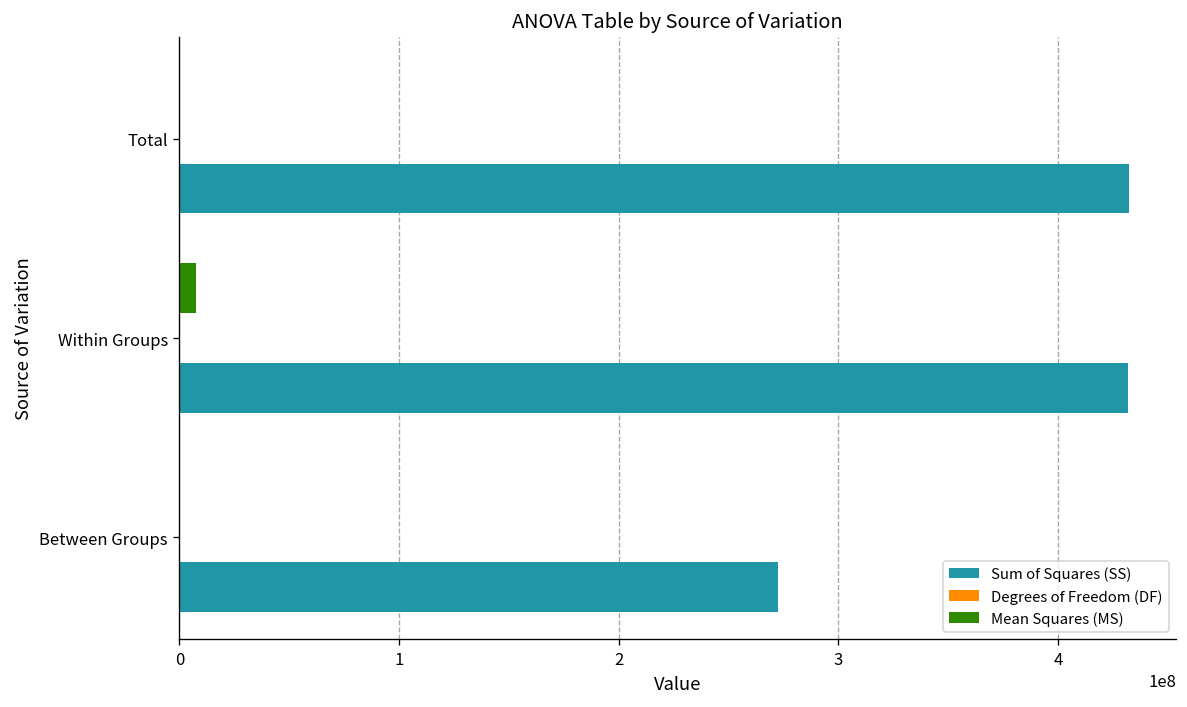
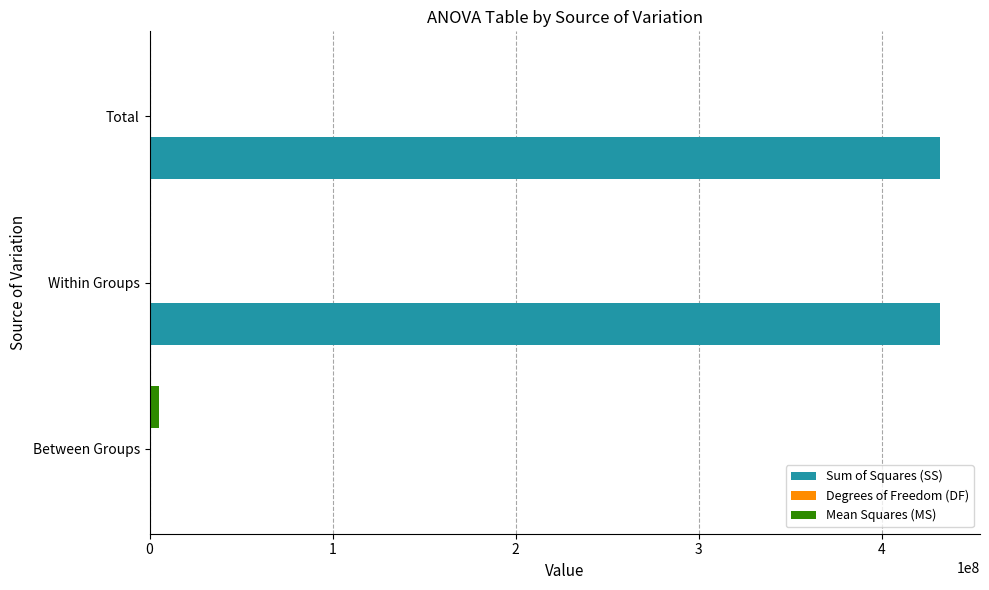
  {
    "Sum of Squares (SS)": {
      "Total": 432000000,
      "Within Groups": 432000000,
-     "Between Groups": 273000000
+     "Between Groups": 0
    },
    "Mean Squares (MS)": {
      "Total": 0,
-     "Within Groups": 8000000,
-     "Between Groups": 0
+     "Within Groups": 1000000,
+     "Between Groups": 5000000
    }
  }
